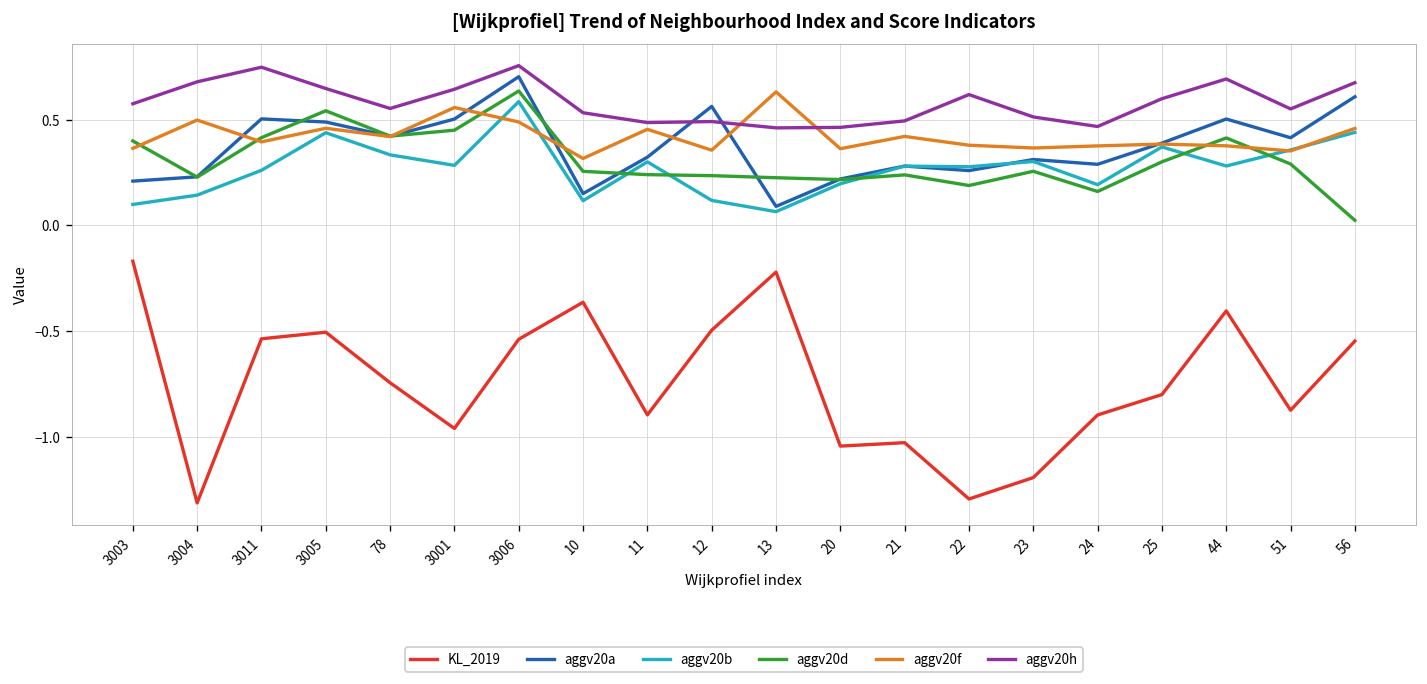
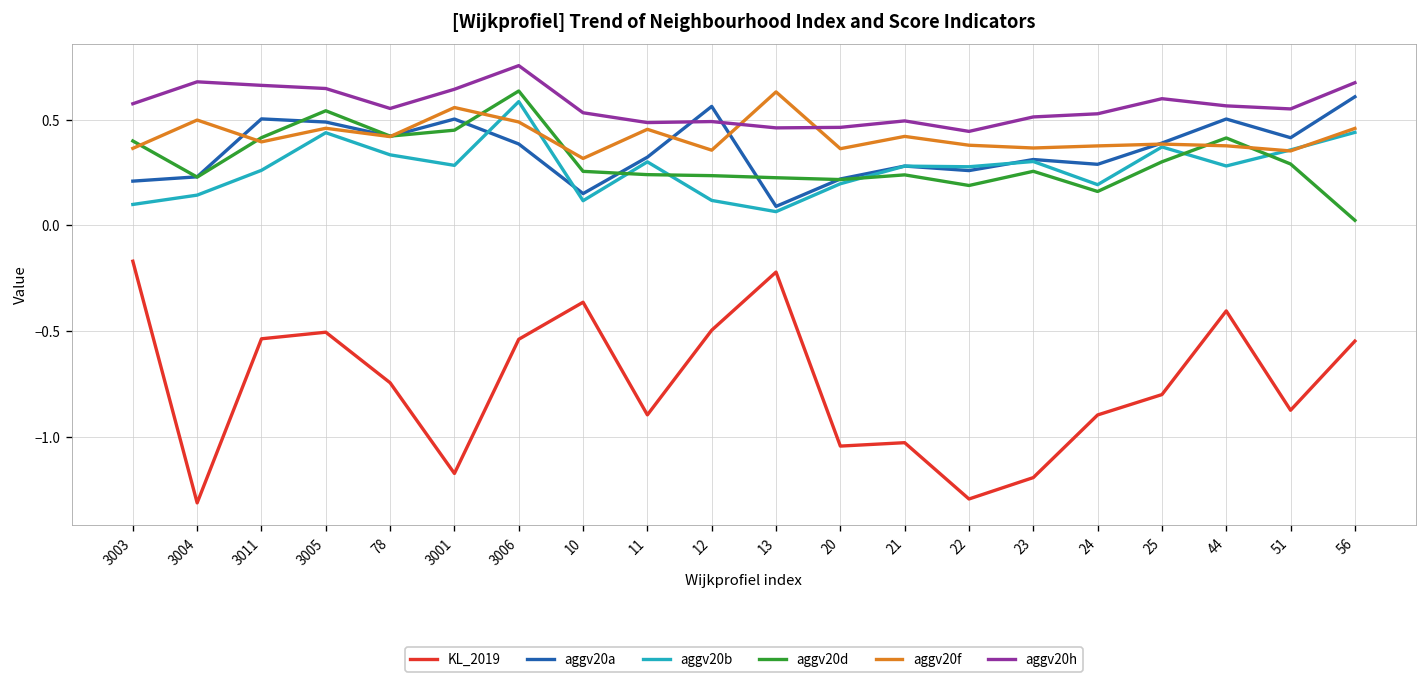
  {
    "KL_2019": {
      "3003": -0.17,
      "3004": -1.31,
      "3011": -0.54,
      "3005": -0.51,
      "78": -0.75,
-     "3001": -0.96,
+     "3001": -1.17,
      "3006": -0.54,
      "10": -0.36,
      "11": -0.90,
      "12": -0.50,
      "13": -0.22,
      "20": -1.04,
      "21": -1.03,
      "22": -1.30,
      "23": -1.19,
      "24": -0.90,
      "25": -0.80,
      "44": -0.41,
      "51": -0.88,
      "56": -0.55
    },
    "aggv20a": {
      "3003": 0.21,
      "3011": 0.50,
      "3005": 0.49,
      "3001": 0.50,
-     "3006": 0.70,
+     "3006": 0.38,
      "10": 0.15,
      "11": 0.32,
      "12": 0.56,
      "13": 0.09,
      "22": 0.26,
      "24": 0.29,
      "44": 0.50,
      "51": 0.41,
      "56": 0.61
    },
    "aggv20b": {
      "3003": 0.10,
      "3004": 0.14,
      "3011": 0.26,
      "3005": 0.44,
      "78": 0.33,
      "3001": 0.28,
      "3006": 0.58,
      "10": 0.12,
      "11": 0.30,
      "12": 0.12,
      "13": 0.06,
      "20": 0.20,
      "22": 0.28,
      "24": 0.19,
      "44": 0.28,
      "56": 0.44
    },
    "aggv20d": {
      "3003": 0.40,
      "3011": 0.41,
      "3005": 0.54,
      "3001": 0.45,
      "3006": 0.64,
      "10": 0.25,
      "11": 0.24,
      "12": 0.23,
      "13": 0.22,
      "21": 0.24,
      "22": 0.19,
      "23": 0.26,
      "24": 0.16,
      "25": 0.30,
      "44": 0.41,
      "51": 0.29,
      "56": 0.02
    },
    "aggv20f": {
      "3003": 0.36,
      "3004": 0.50,
      "3011": 0.39,
      "3005": 0.46,
      "3001": 0.56,
      "3006": 0.49,
      "10": 0.32,
      "11": 0.45,
      "12": 0.36,
      "13": 0.63,
      "20": 0.36,
      "21": 0.42,
      "22": 0.38,
      "23": 0.37,
      "24": 0.38,
      "44": 0.38,
      "56": 0.46
    },
    "aggv20h": {
      "3003": 0.57,
      "3004": 0.68,
-     "3011": 0.75,
+     "3011": 0.66,
      "3005": 0.65,
      "78": 0.55,
      "3001": 0.64,
      "3006": 0.76,
      "10": 0.53,
      "11": 0.49,
      "12": 0.49,
      "13": 0.46,
      "20": 0.46,
      "21": 0.49,
-     "22": 0.62,
+     "22": 0.44,
      "23": 0.51,
-     "24": 0.47,
+     "24": 0.53,
      "25": 0.60,
-     "44": 0.69,
+     "44": 0.56,
      "51": 0.55,
      "56": 0.67
    }
  }
